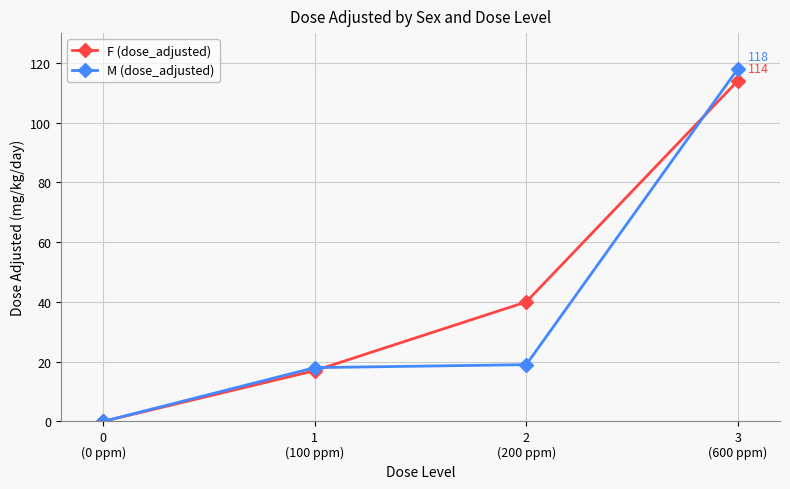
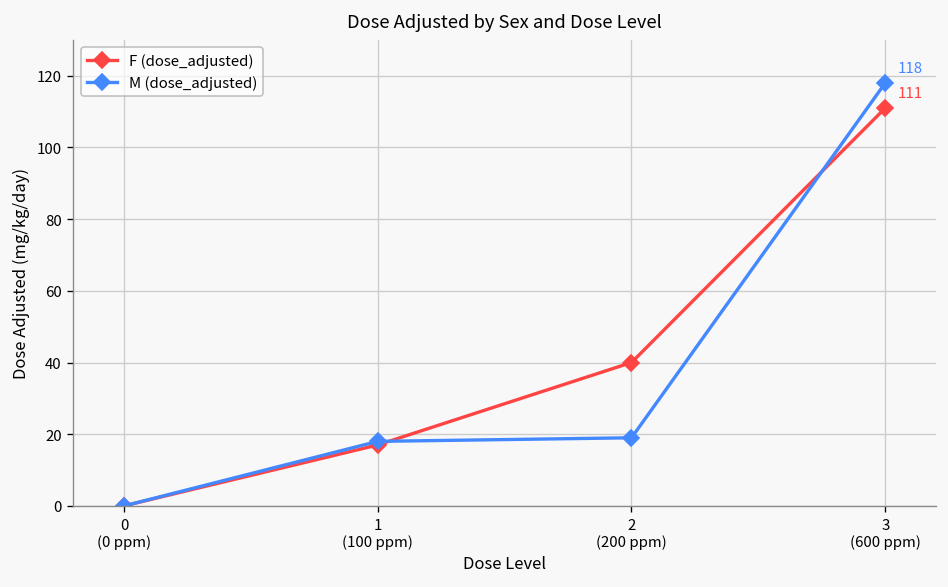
  {
    "F (dose_adjusted)": {
-     "3 (600 ppm)": 114
+     "3 (600 ppm)": 111
    },
    "M (dose_adjusted)": {
      "3 (600 ppm)": 118
    }
  }
